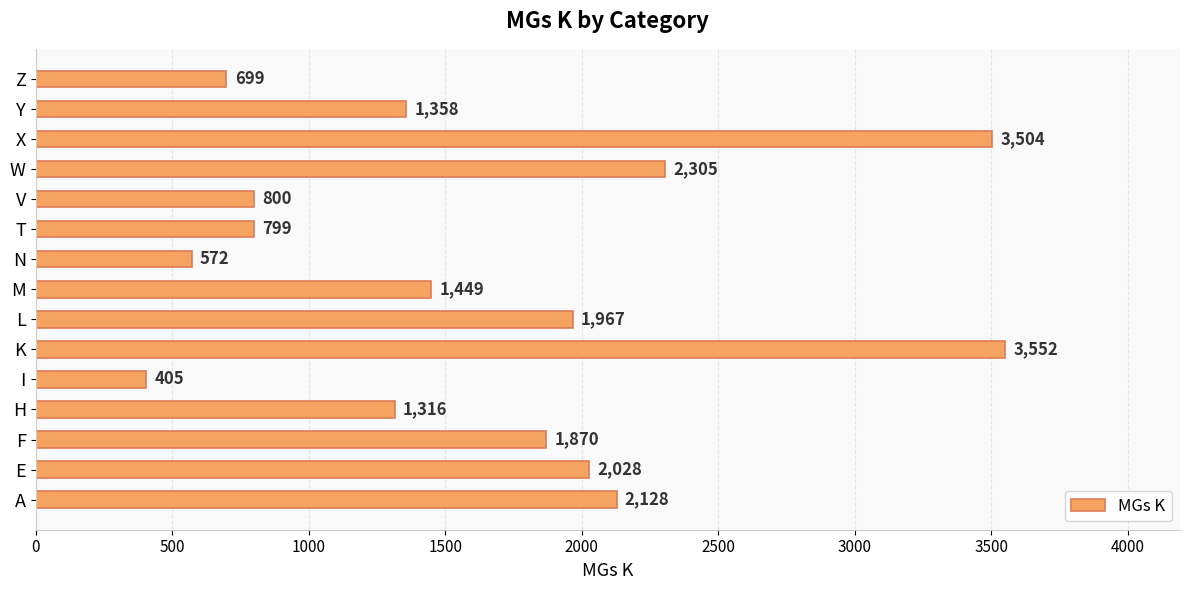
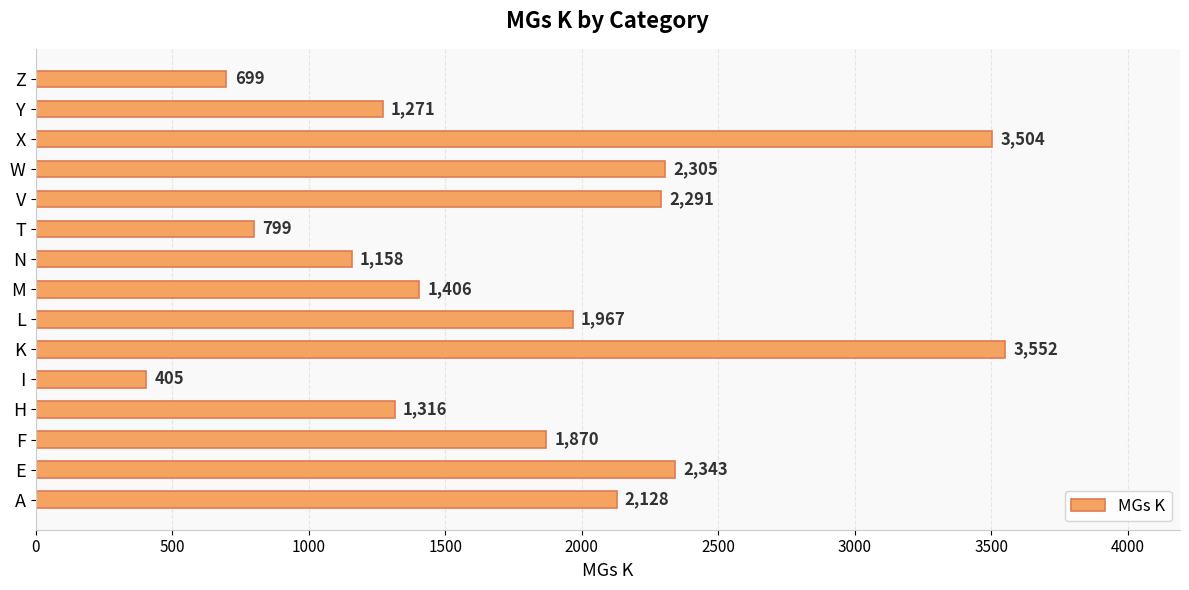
  {
    "Z": "699",
-   "Y": "1,358",
+   "Y": "1,271",
    "X": "3,504",
    "W": "2,305",
-   "V": "800",
+   "V": "2,291",
    "T": "799",
-   "N": "572",
-   "M": "1,449",
+   "N": "1,158",
+   "M": "1,406",
    "L": "1,967",
    "K": "3,552",
    "I": "405",
    "H": "1,316",
    "F": "1,870",
-   "E": "2,028",
+   "E": "2,343",
    "A": "2,128"
  }
